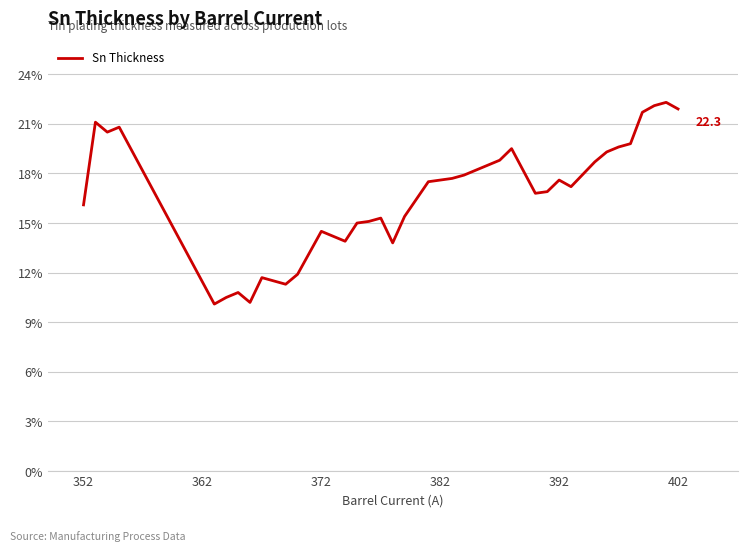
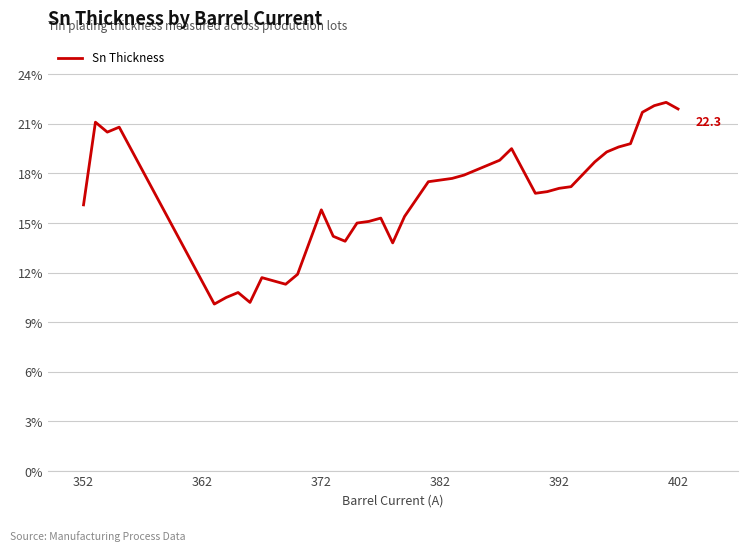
  {
    "352": "16.1%",
-   "372": "14.5%",
+   "372": "15.8%",
    "382": "17.6%",
-   "392": "17.6%"
+   "392": "17.1%"
  }
